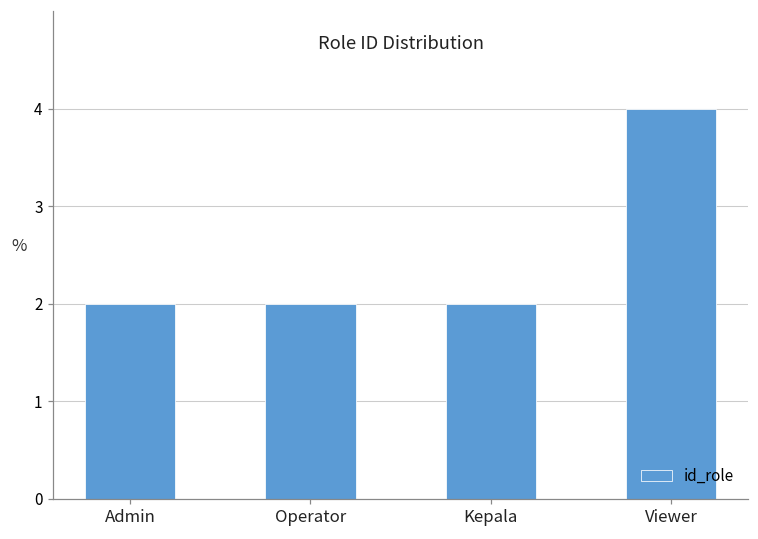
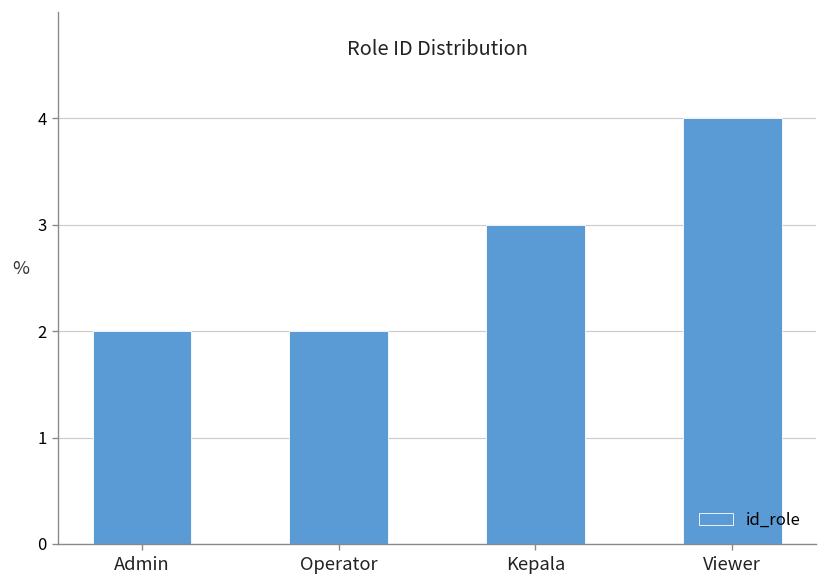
  {
    "Admin": 2,
    "Operator": 2,
-   "Kepala": 2,
+   "Kepala": 3,
    "Viewer": 4
  }
